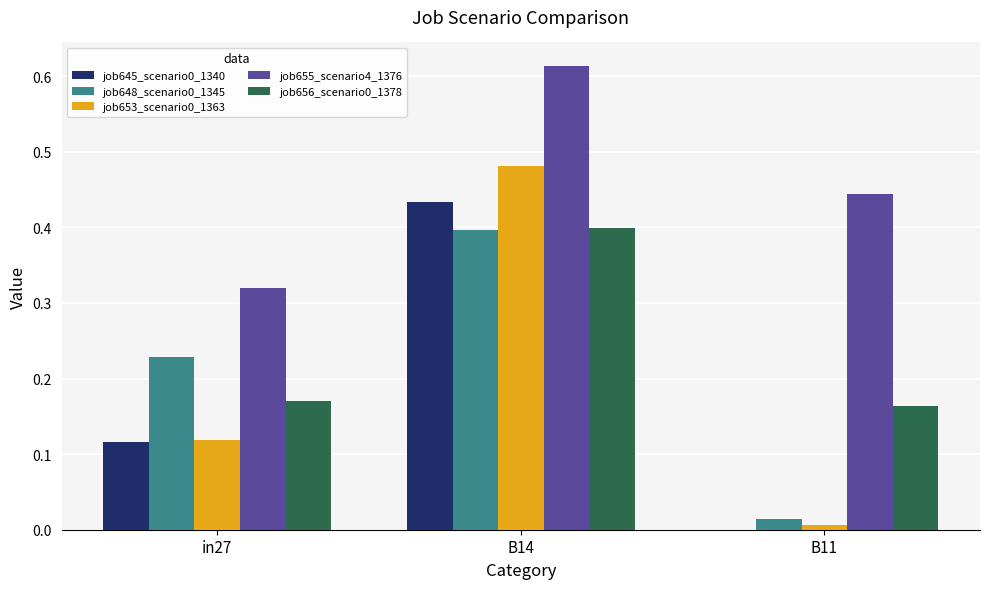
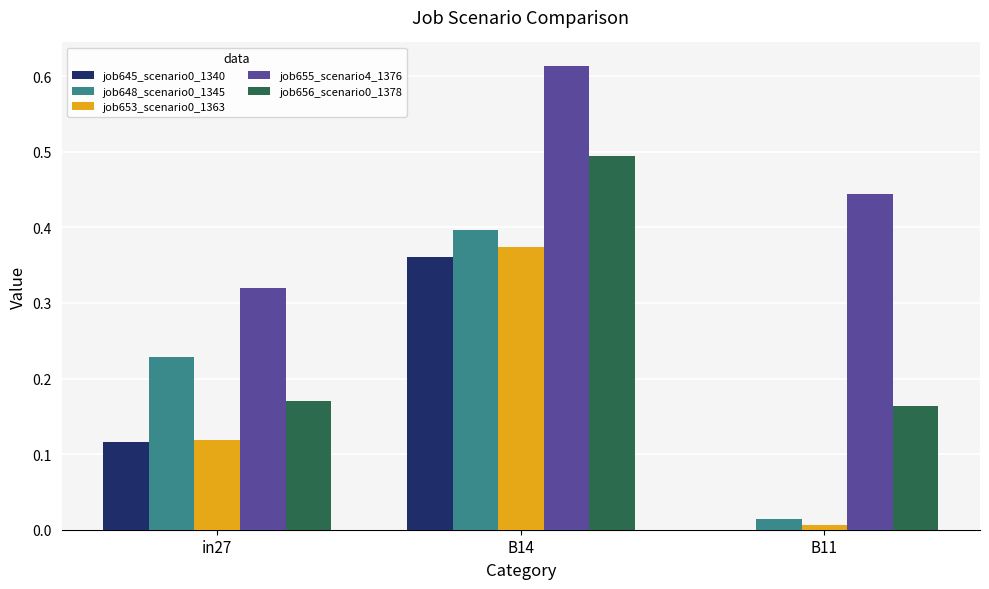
  {
    "job645_scenario0_1340": {
      "in27": 0.12,
-     "B14": 0.43,
+     "B14": 0.36,
      "B11": 0.00
    },
    "job648_scenario0_1345": {
      "in27": 0.23,
      "B14": 0.40,
      "B11": 0.01
    },
    "job653_scenario0_1363": {
      "in27": 0.12,
-     "B14": 0.48,
+     "B14": 0.37,
      "B11": 0.01
    },
    "job655_scenario4_1376": {
      "in27": 0.32,
      "B14": 0.61,
      "B11": 0.44
    },
    "job656_scenario0_1378": {
      "in27": 0.17,
-     "B14": 0.40,
+     "B14": 0.49,
      "B11": 0.16
    }
  }
